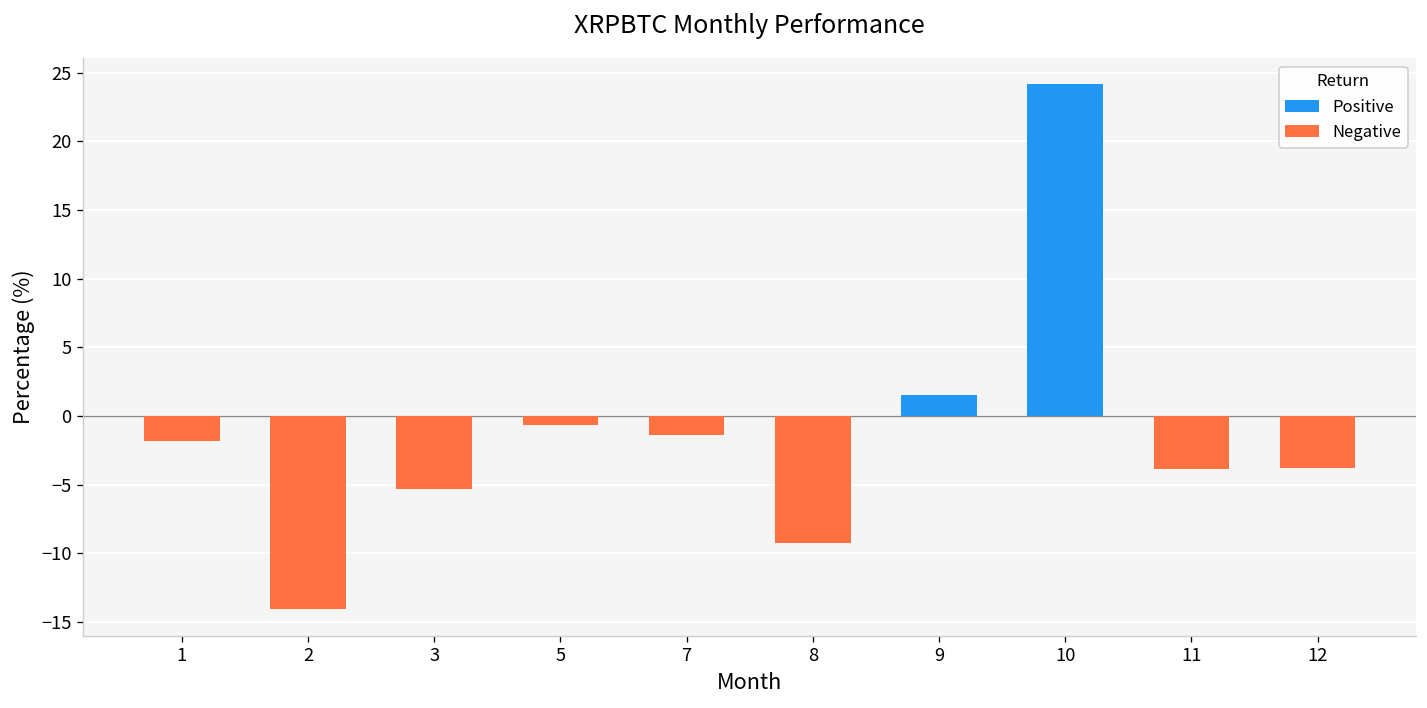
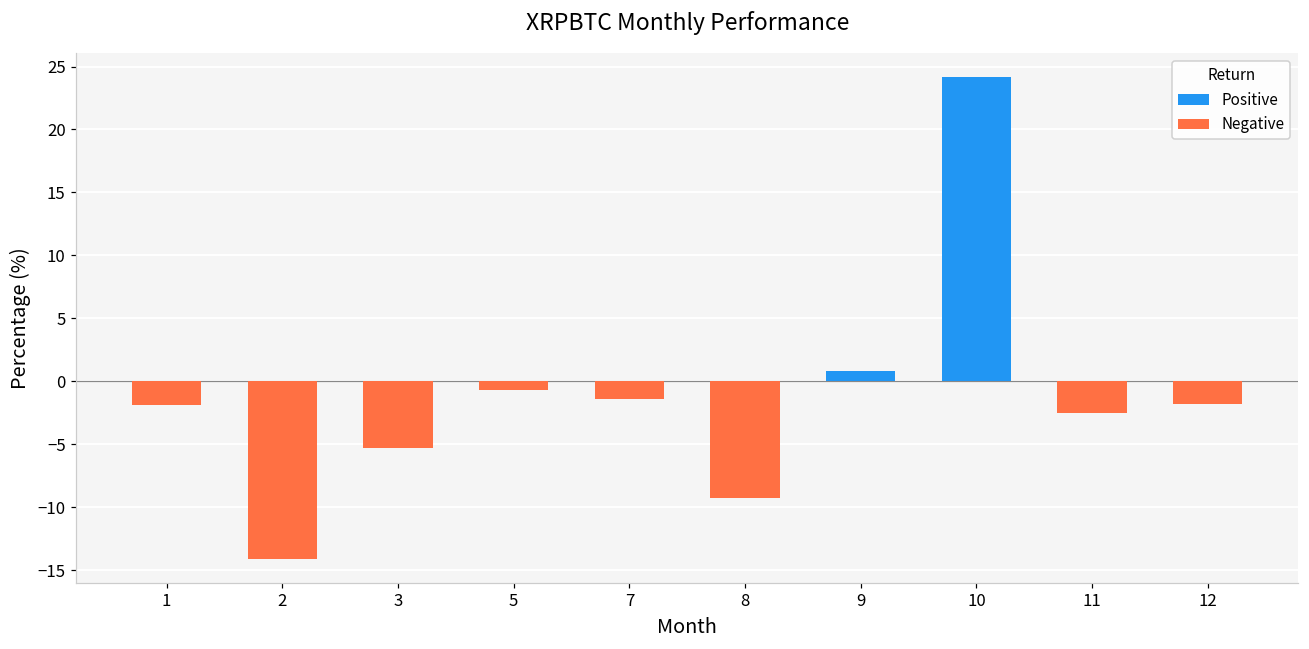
  {
    "1": -1.9,
    "2": -14.1,
    "3": -5.3,
    "5": -0.7,
    "7": -1.4,
    "8": -9.3,
-   "9": 1.5,
+   "9": 0.8,
    "10": 24.1,
-   "11": -3.9,
-   "12": -3.8
+   "11": -2.5,
+   "12": -1.8
  }
